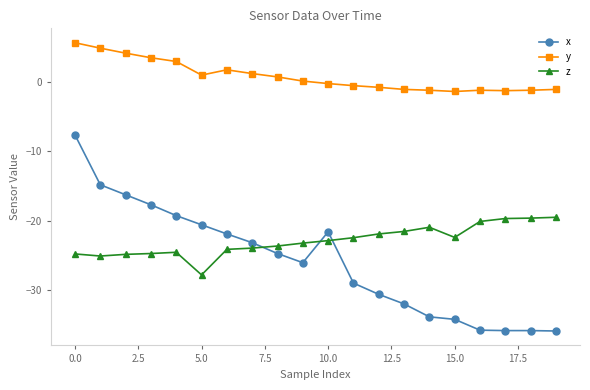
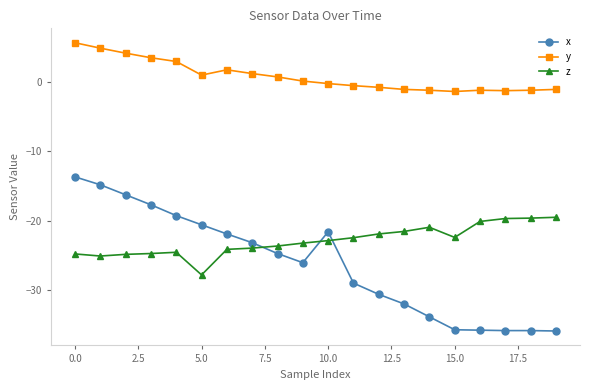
  {
    "x": {
-     "0.0": -8,
+     "0.0": -14,
      "5.0": -21,
      "10.0": -22,
-     "15.0": -34
+     "15.0": -36
    },
    "y": {
      "0.0": 6,
      "5.0": 1,
      "10.0": 0,
      "15.0": -1
    },
    "z": {
      "0.0": -25,
      "5.0": -28,
      "10.0": -23,
      "15.0": -22
    }
  }
